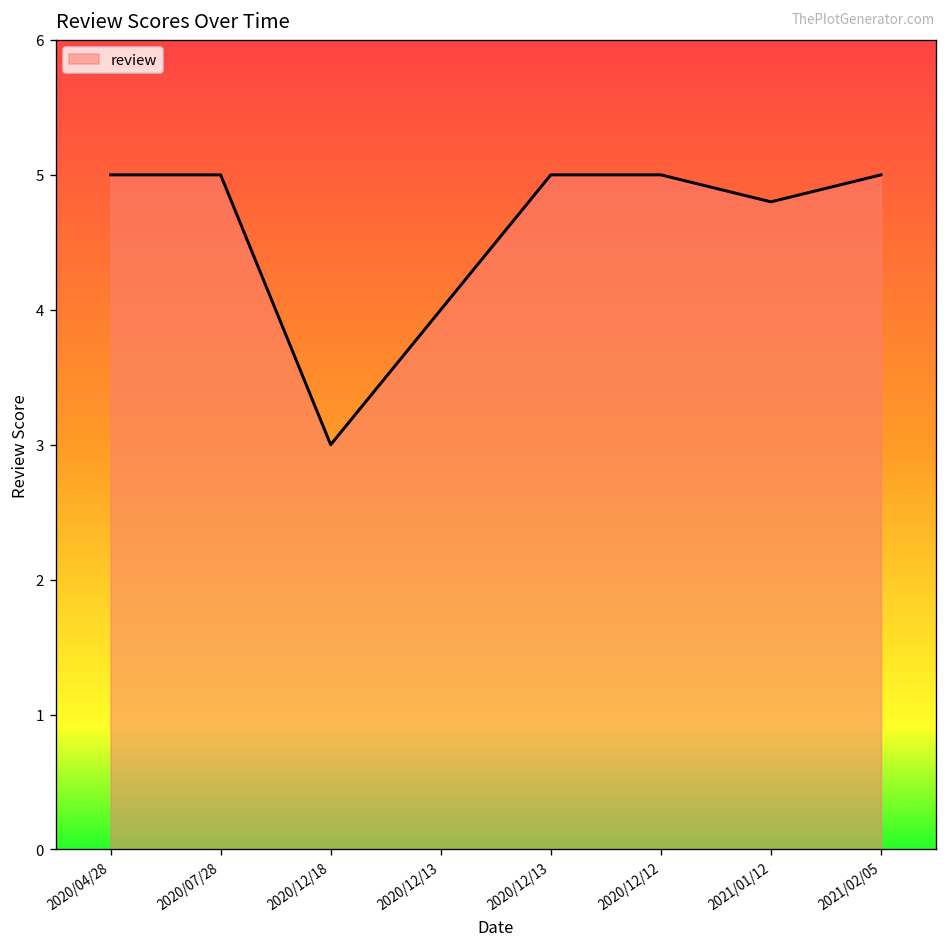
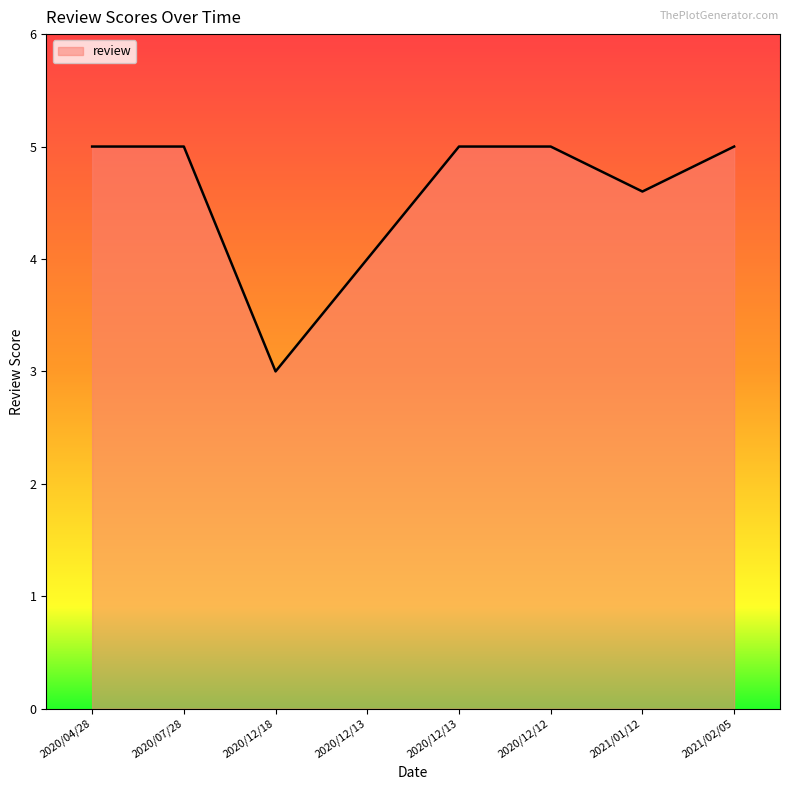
  {
    "2020/04/28": 5.0,
    "2020/07/28": 5.0,
    "2020/12/18": 3.0,
    "2020/12/12": 5.0,
-   "2021/01/12": 4.8,
+   "2021/01/12": 4.6,
    "2021/02/05": 5.0
  }
